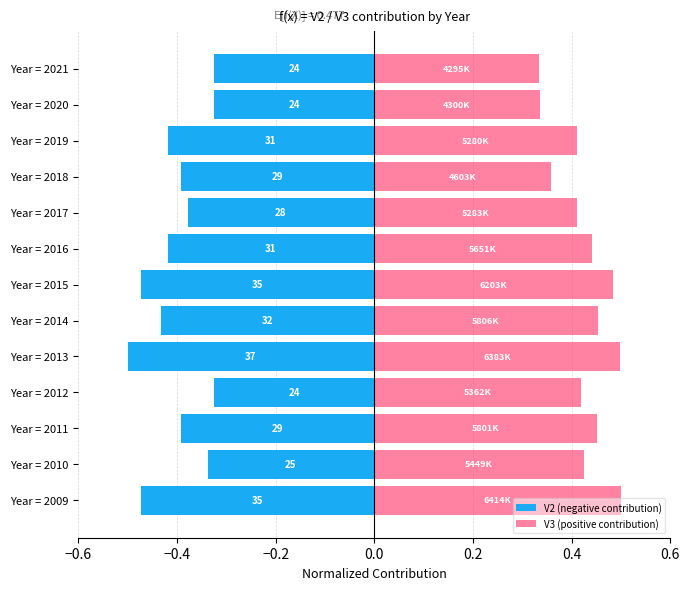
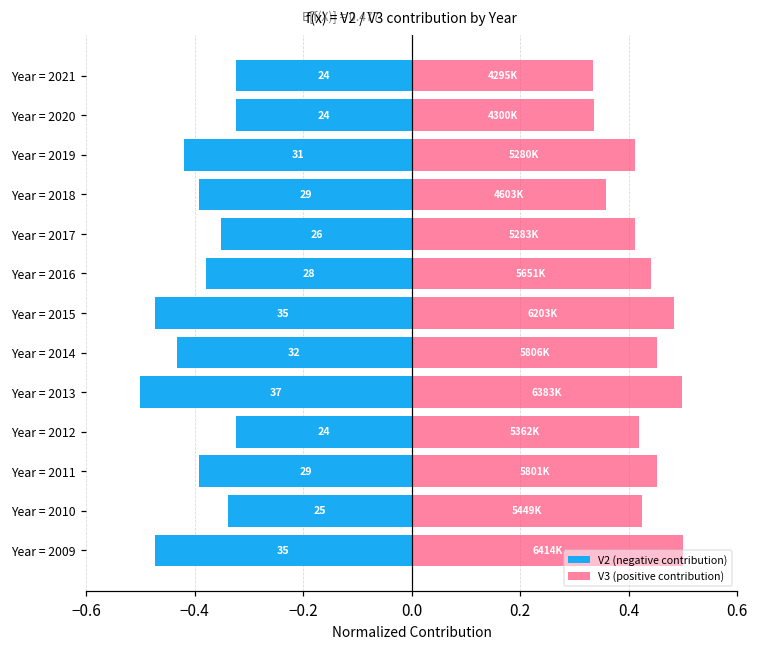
  {
    "V2 (negative contribution)": {
-     "Year = 2017": 28,
-     "Year = 2016": 31
+     "Year = 2017": 26,
+     "Year = 2016": 28
    }
  }
